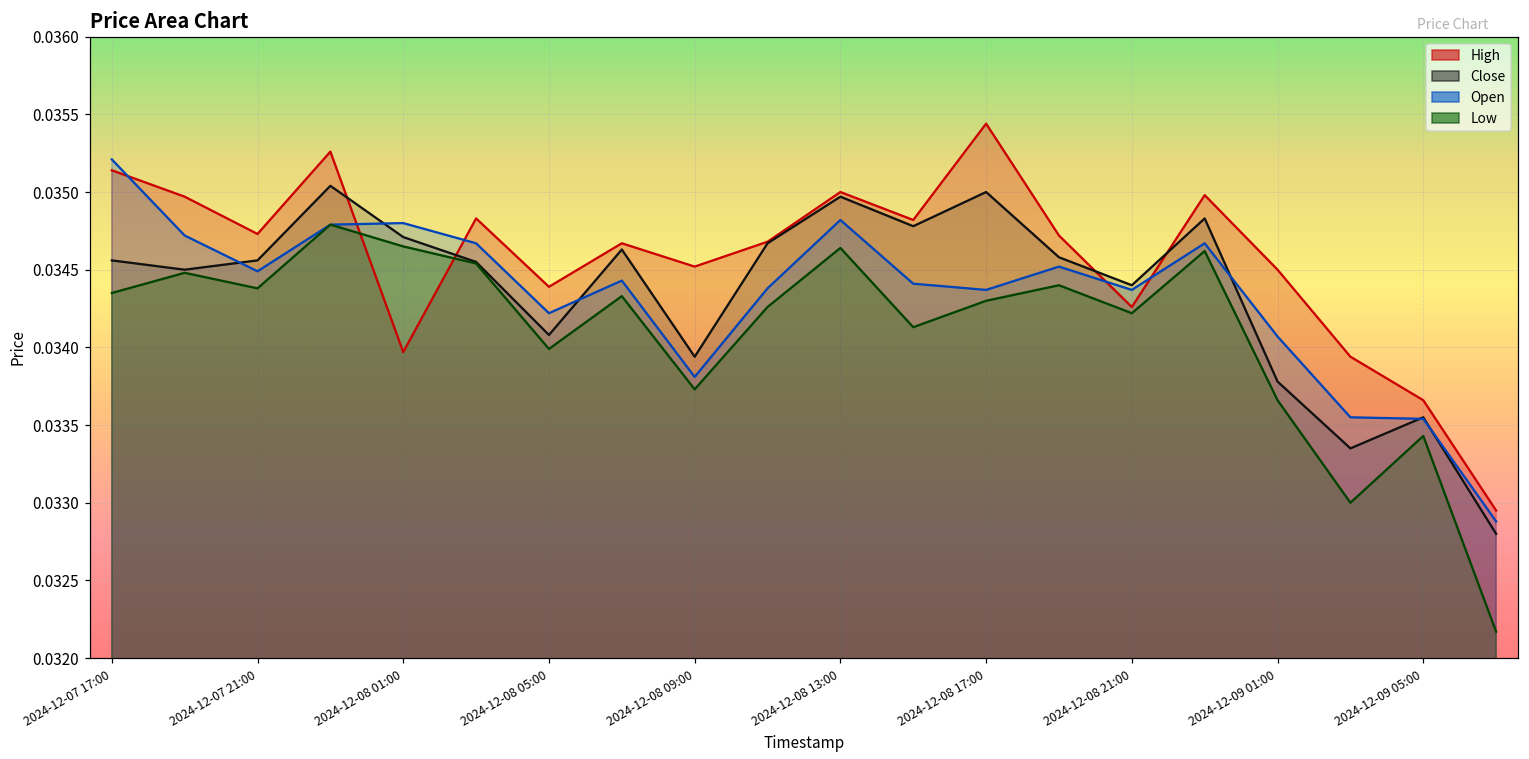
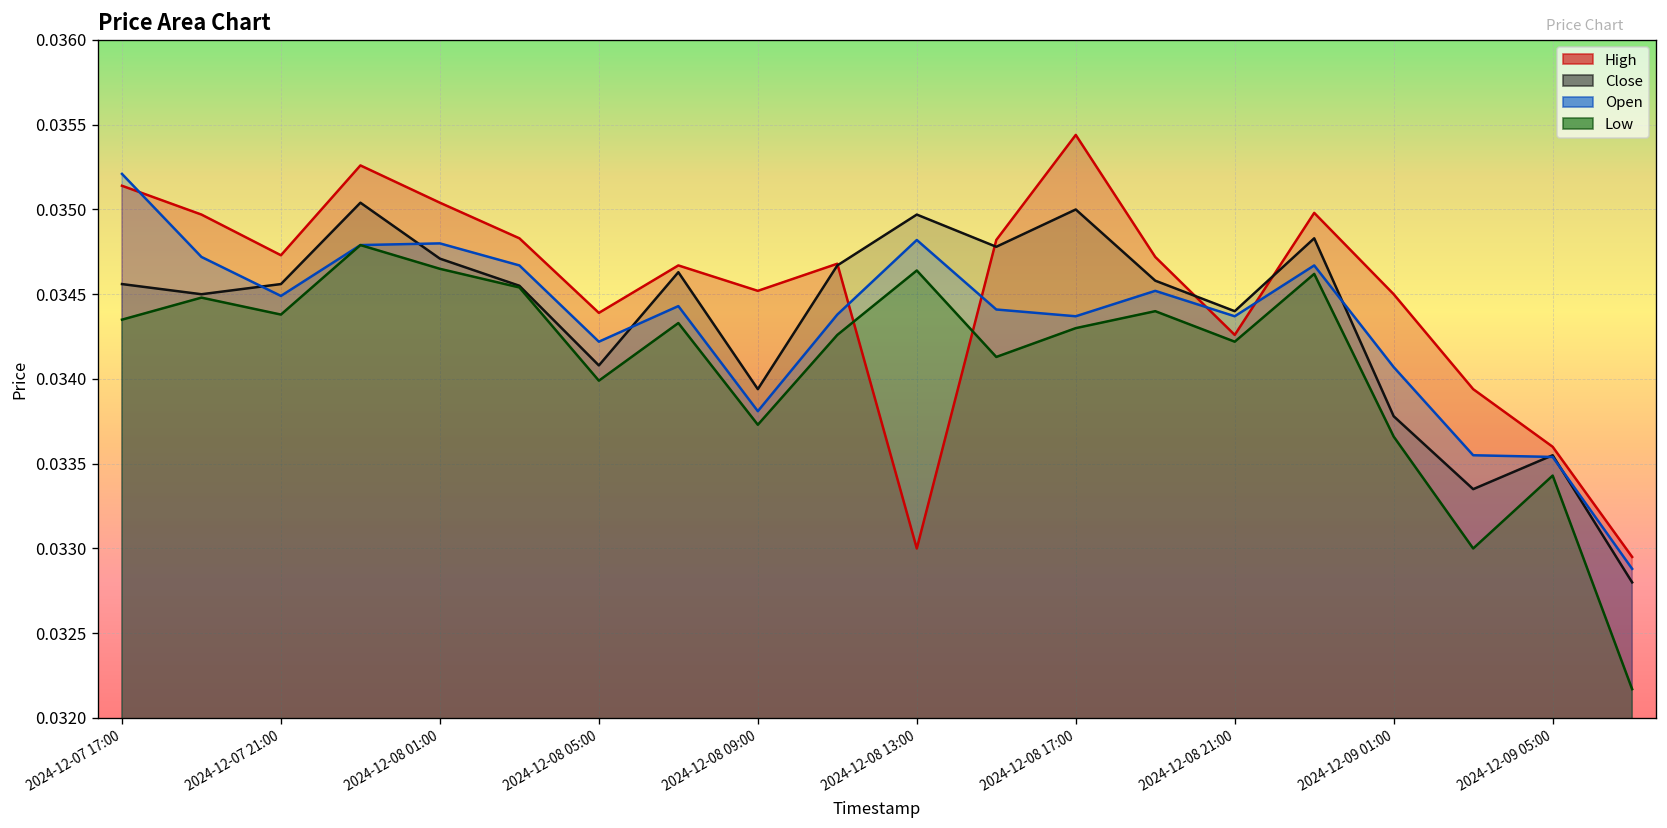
  {
    "High": {
      "2024-12-07 17:00": 0.03514,
      "2024-12-07 21:00": 0.03473,
-     "2024-12-08 01:00": 0.03397,
+     "2024-12-08 01:00": 0.03504,
      "2024-12-08 05:00": 0.03439,
      "2024-12-08 09:00": 0.03452,
-     "2024-12-08 13:00": 0.035,
+     "2024-12-08 13:00": 0.033,
      "2024-12-08 17:00": 0.03544,
      "2024-12-08 21:00": 0.03426,
      "2024-12-09 01:00": 0.03450,
-     "2024-12-09 05:00": 0.03366
+     "2024-12-09 05:00": 0.03360
    }
  }
